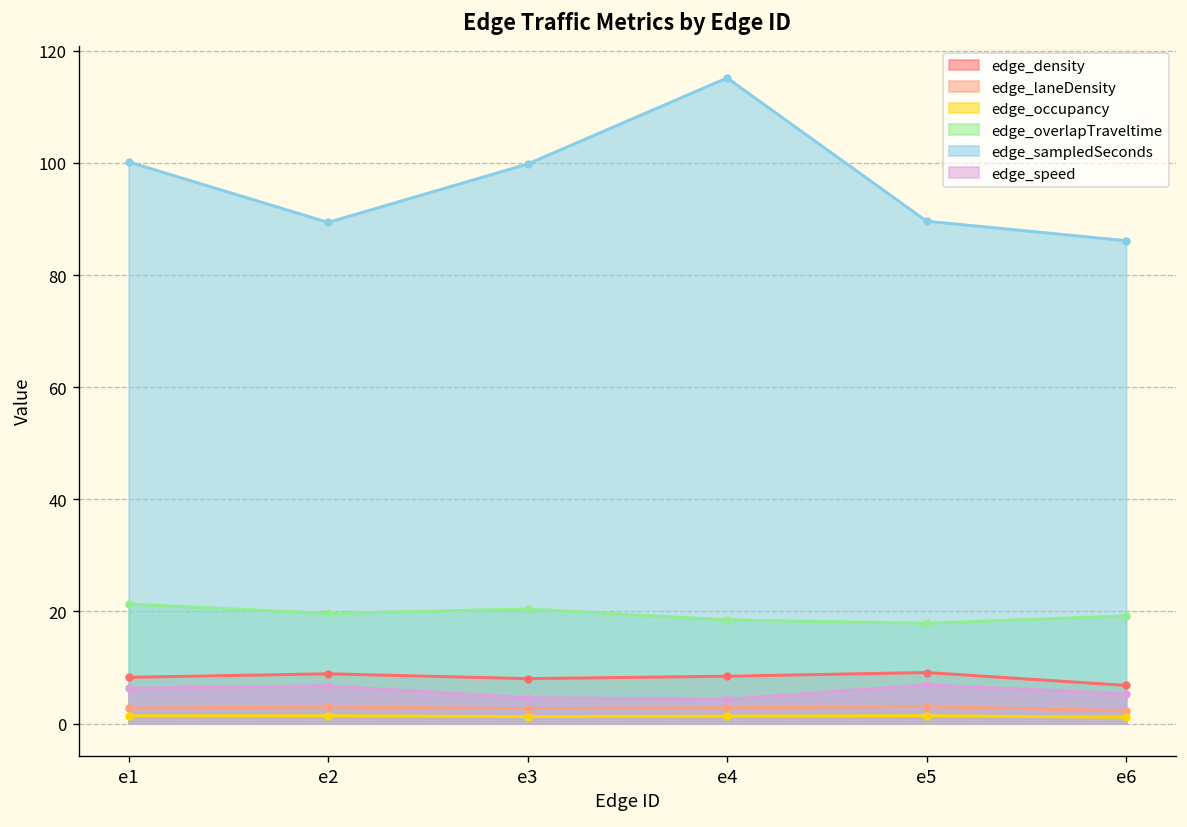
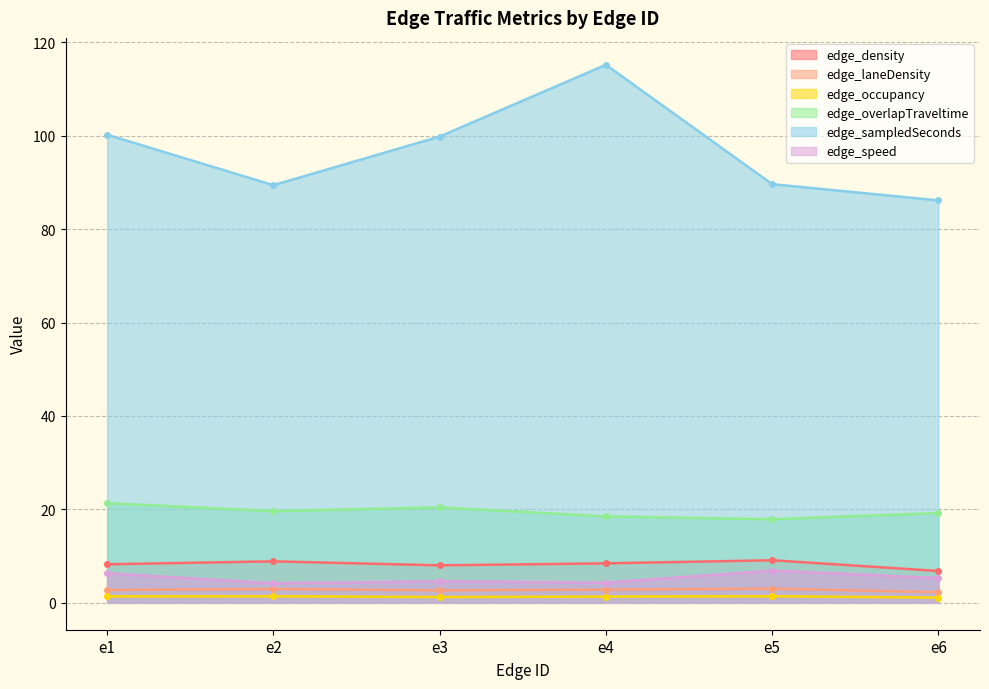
  {
    "edge_occupancy": {
      "e1": 1,
      "e2": 1,
      "e3": 1,
      "e4": 1,
      "e5": 1,
      "e6": 1
    },
    "edge_overlapTraveltime": {
      "e1": 21,
      "e2": 20,
      "e3": 20,
      "e4": 19,
      "e5": 18,
      "e6": 19
    },
    "edge_sampledSeconds": {
      "e1": 100,
      "e2": 89,
      "e3": 100,
      "e4": 115,
      "e5": 90,
      "e6": 86
    },
    "edge_speed": {
      "e1": 6,
-     "e2": 7,
+     "e2": 4,
      "e3": 5,
      "e4": 4,
      "e5": 7,
      "e6": 5
    }
  }
